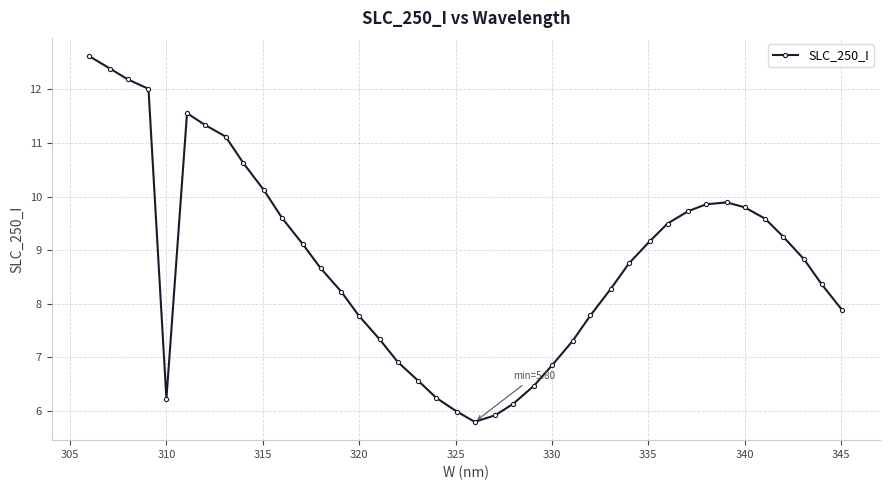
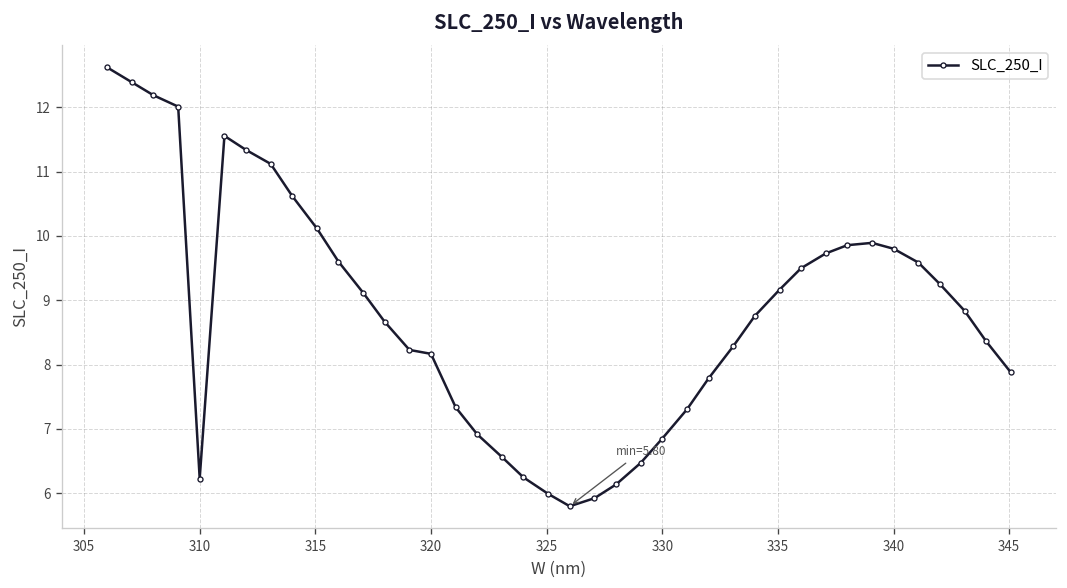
  {
    "310": 6.2,
-   "320": 7.8,
+   "320": 8.2,
    "330": 6.8,
    "340": 9.8
  }
